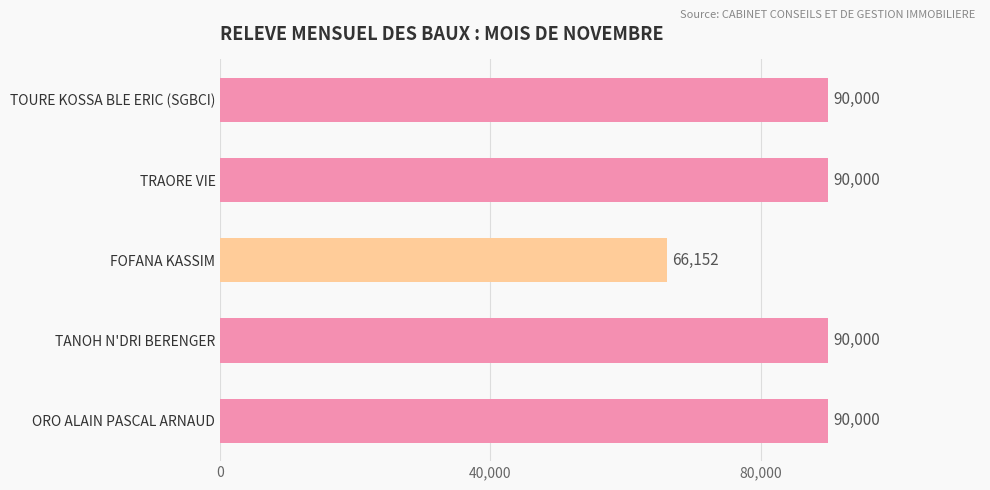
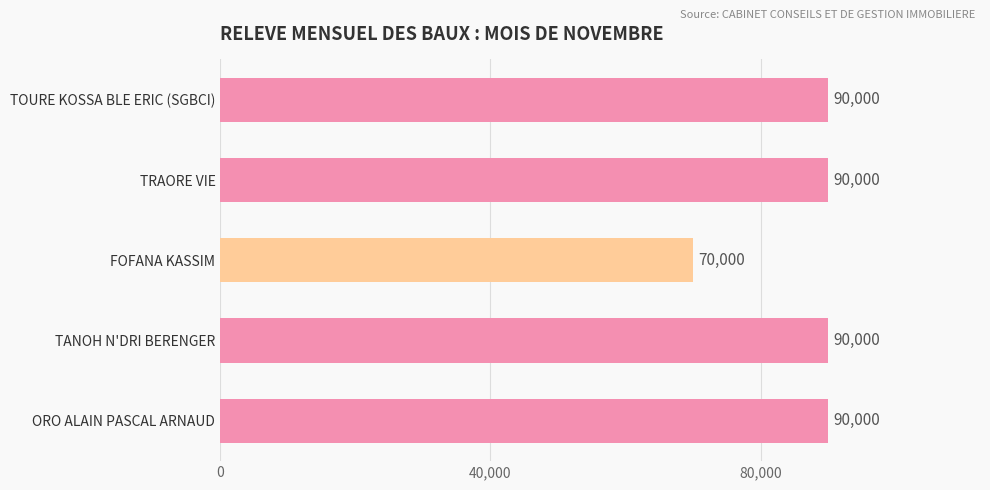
  {
    "TOURE KOSSA BLE ERIC (SGBCI)": "90,000",
    "TRAORE VIE": "90,000",
-   "FOFANA KASSIM": "66,152",
+   "FOFANA KASSIM": "70,000",
    "TANOH N'DRI BERENGER": "90,000",
    "ORO ALAIN PASCAL ARNAUD": "90,000"
  }
